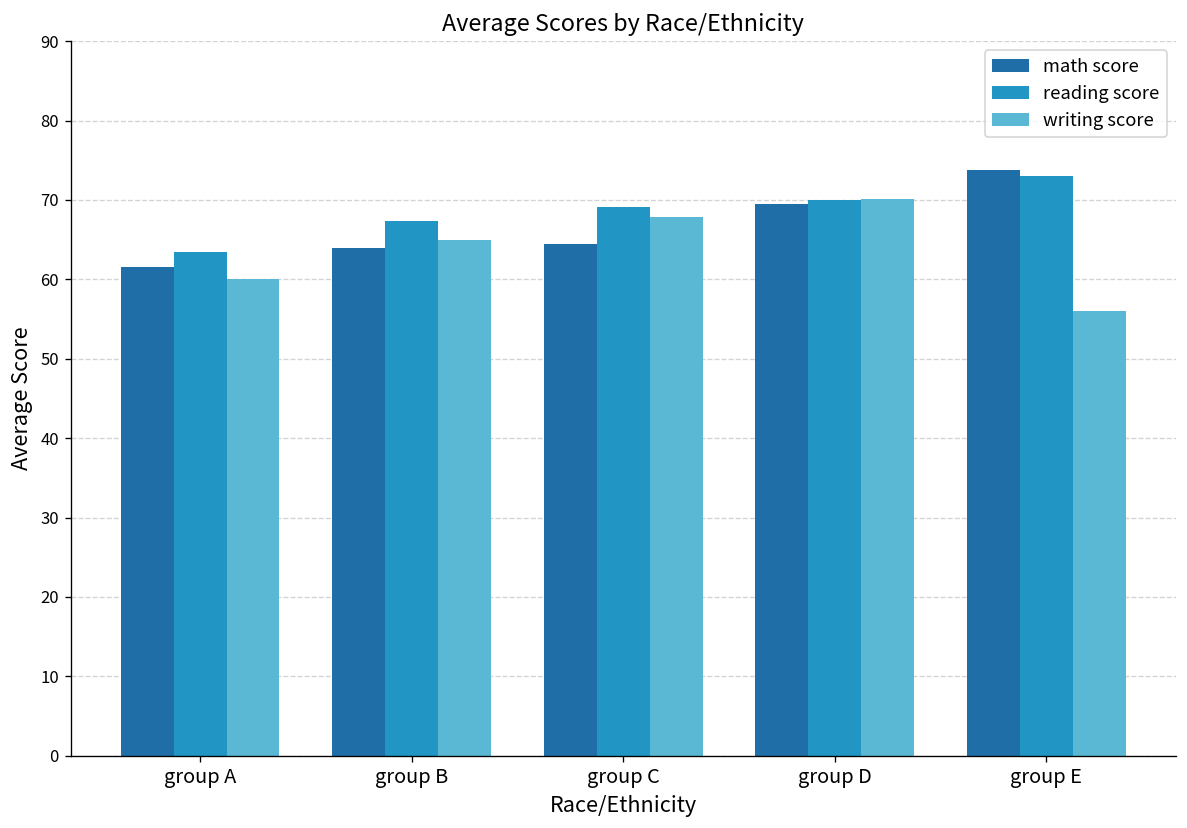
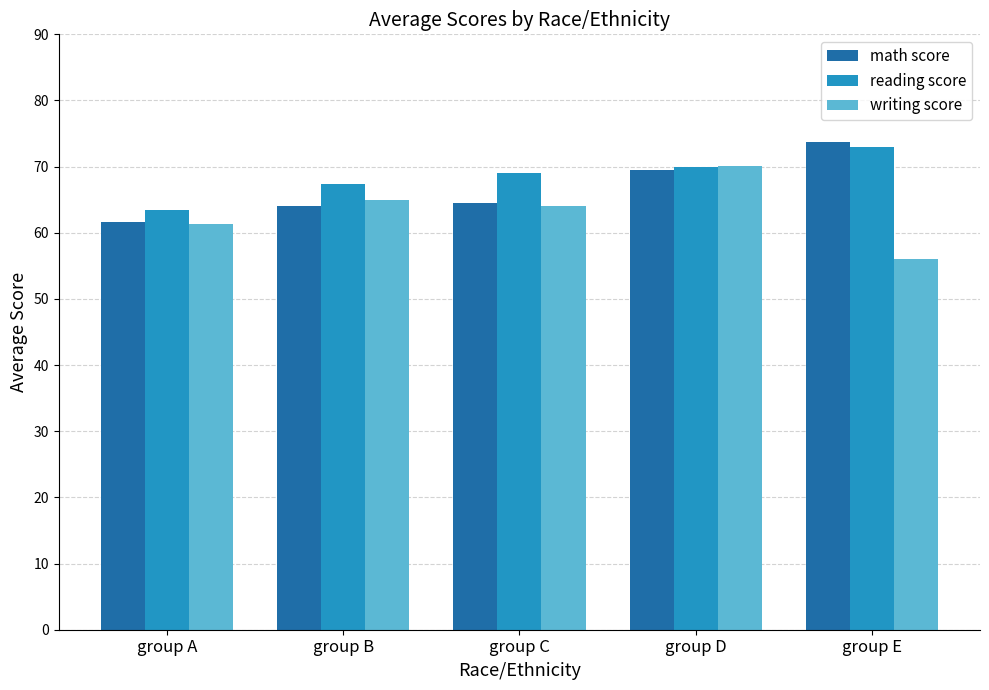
  {
    "writing score": {
-     "group A": 60,
+     "group A": 61,
      "group B": 65,
-     "group C": 68,
+     "group C": 64,
      "group D": 70,
      "group E": 56
    }
  }
